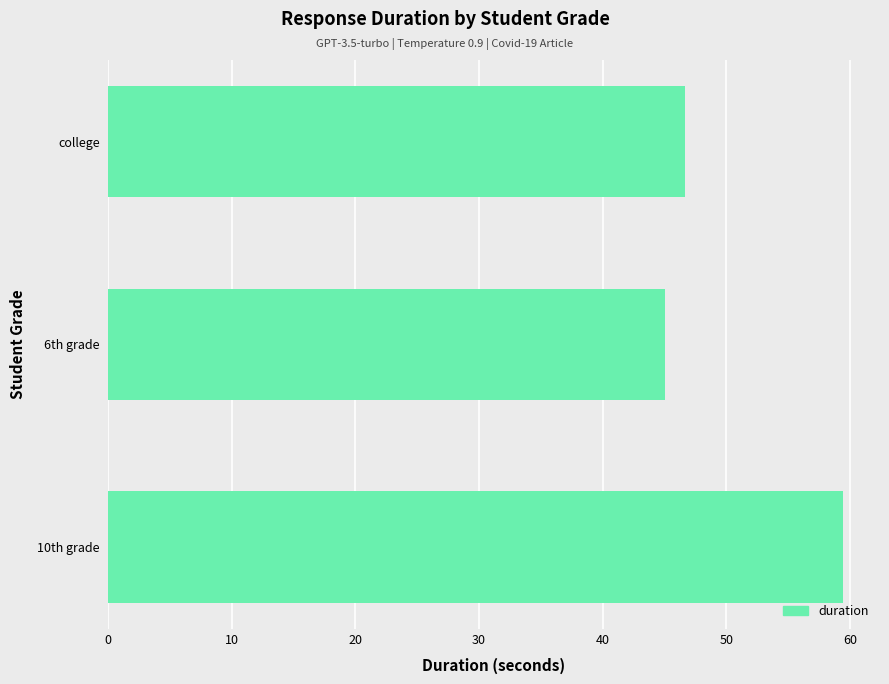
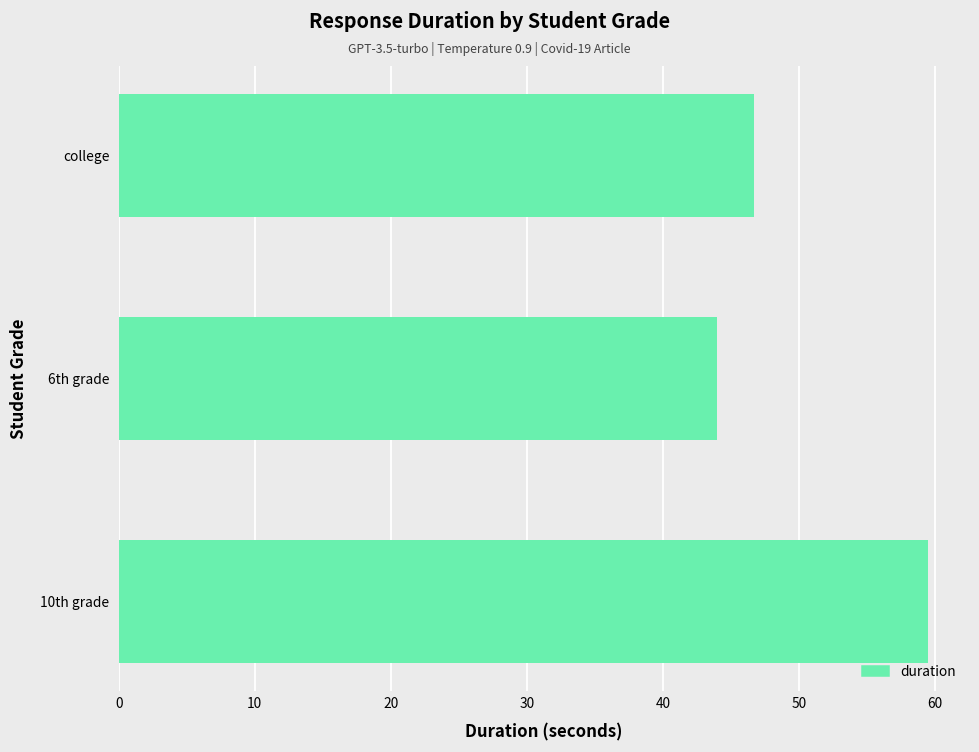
  {
    "college": 46.7,
-   "6th grade": 45.0,
+   "6th grade": 44.0,
    "10th grade": 59.4
  }
